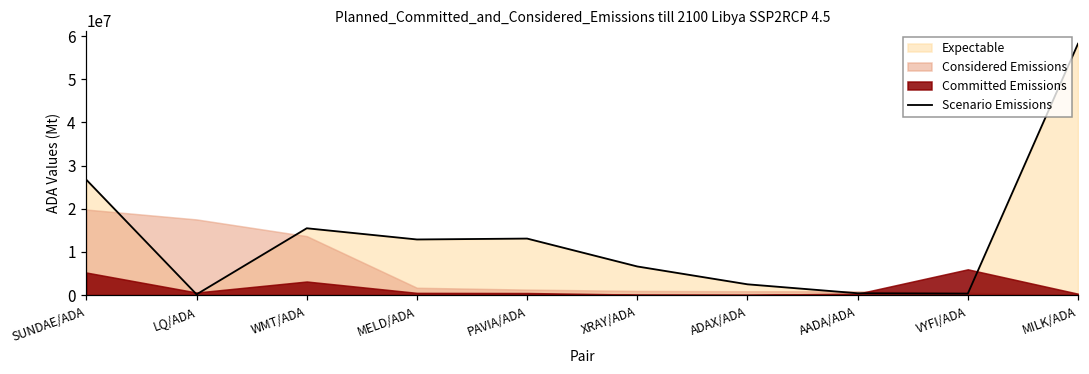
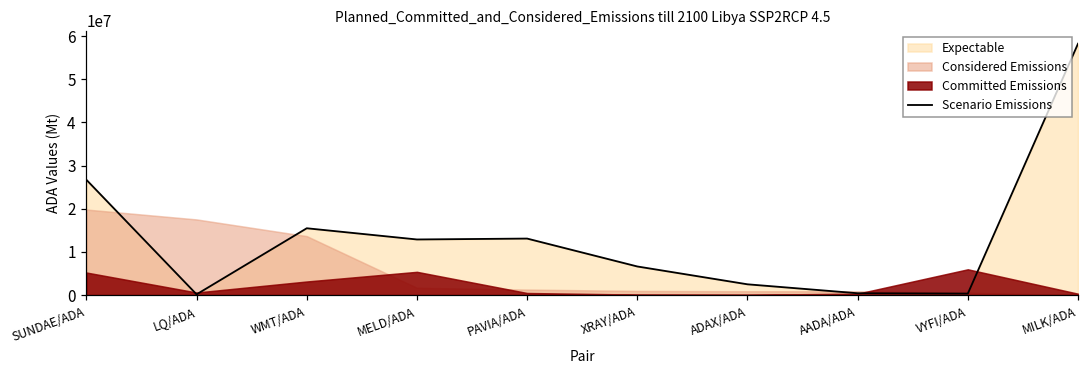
  {
    "Committed Emissions": {
      "SUNDAE/ADA": 5000000,
      "WMT/ADA": 3000000,
-     "MELD/ADA": 0,
+     "MELD/ADA": 5000000,
      "VYFI/ADA": 6000000
    }
  }
